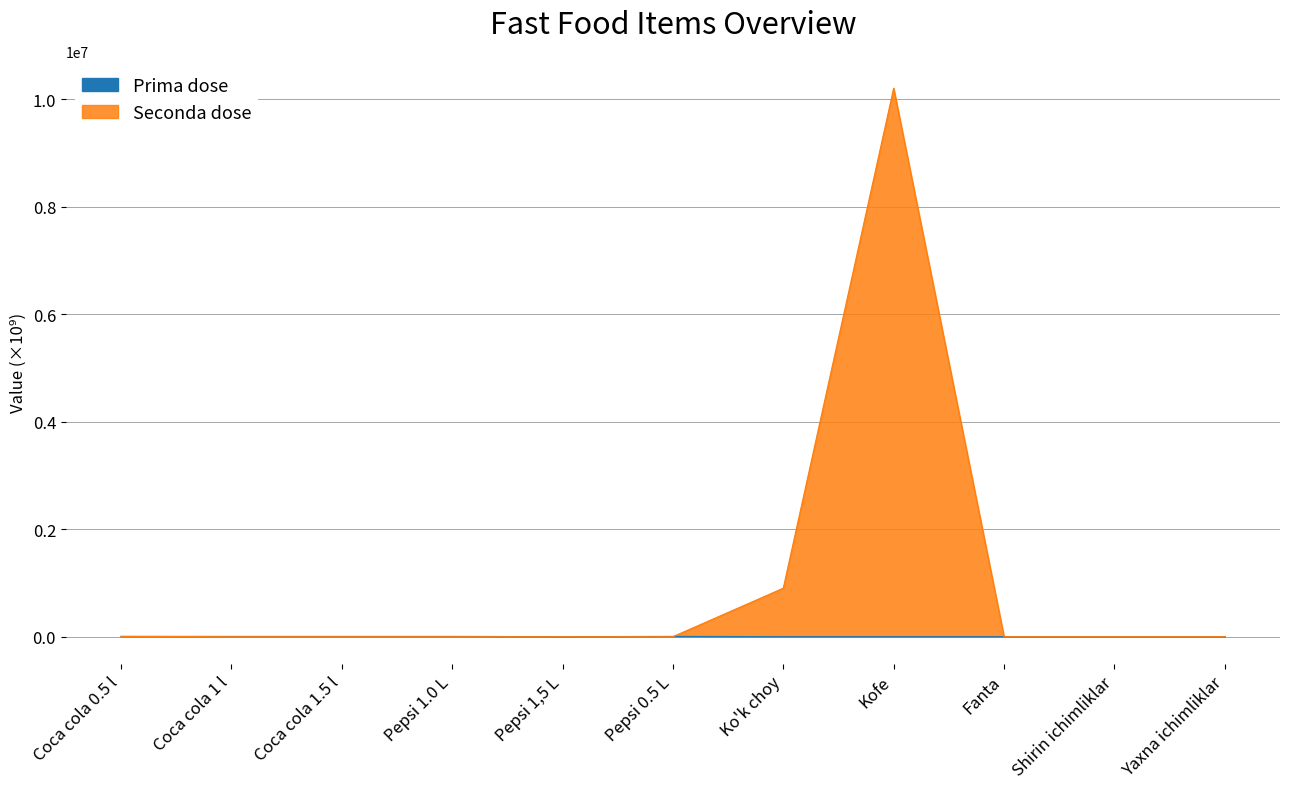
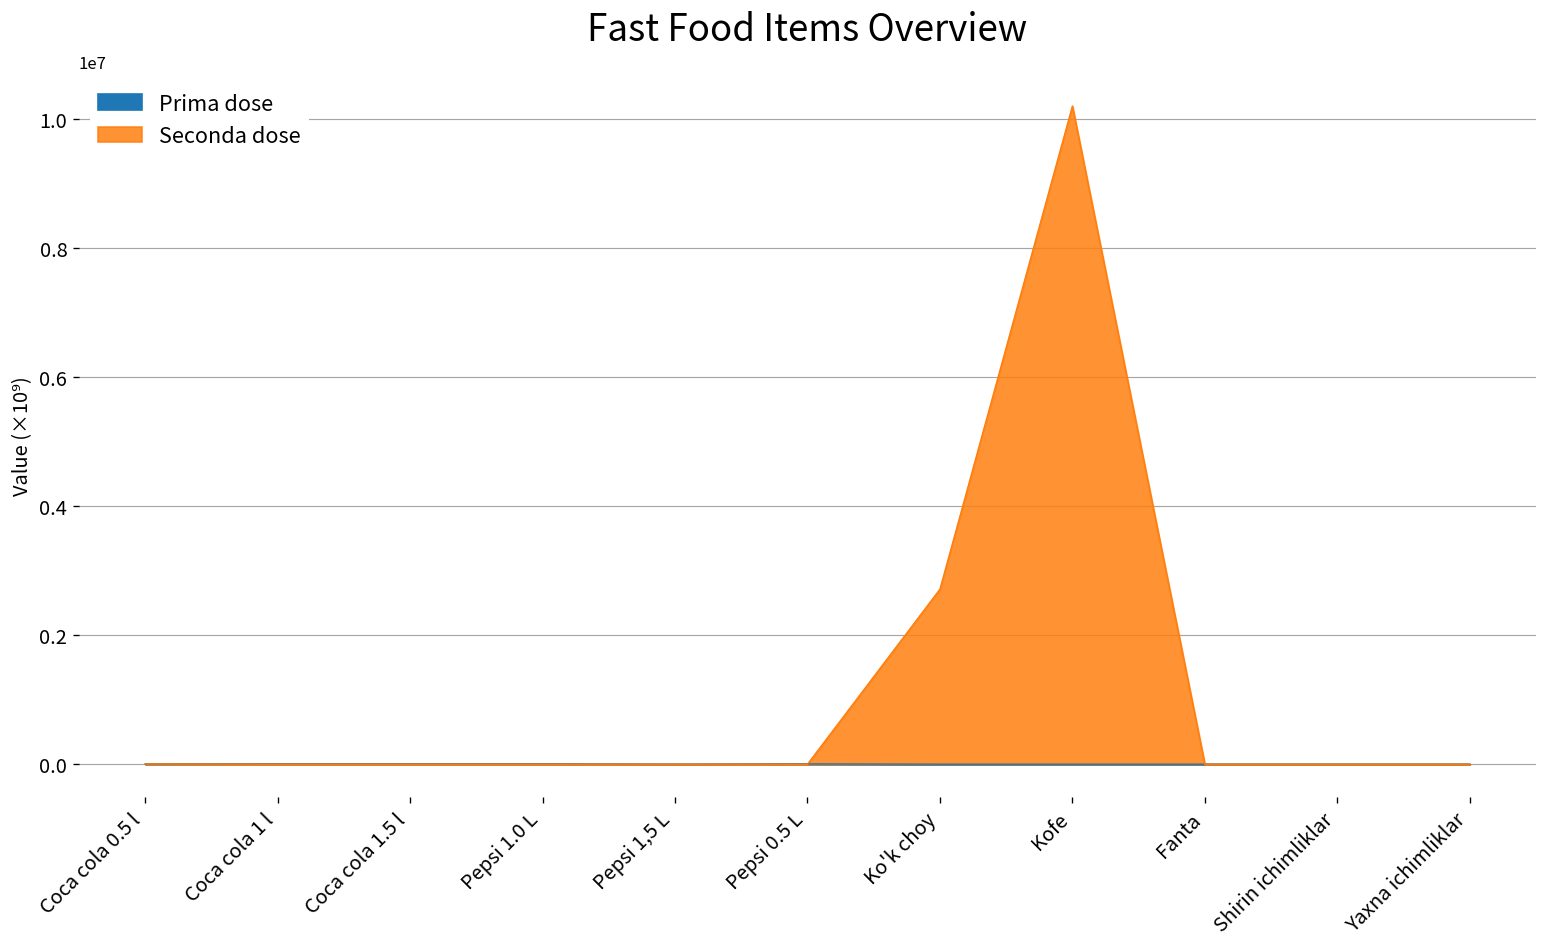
  {
    "Prima dose": {
      "Ko'k choy": 0,
      "Kofe": 0
    },
    "Seconda dose": {
-     "Ko'k choy": 900000,
+     "Ko'k choy": 2700000,
      "Kofe": 10200000
    }
  }
